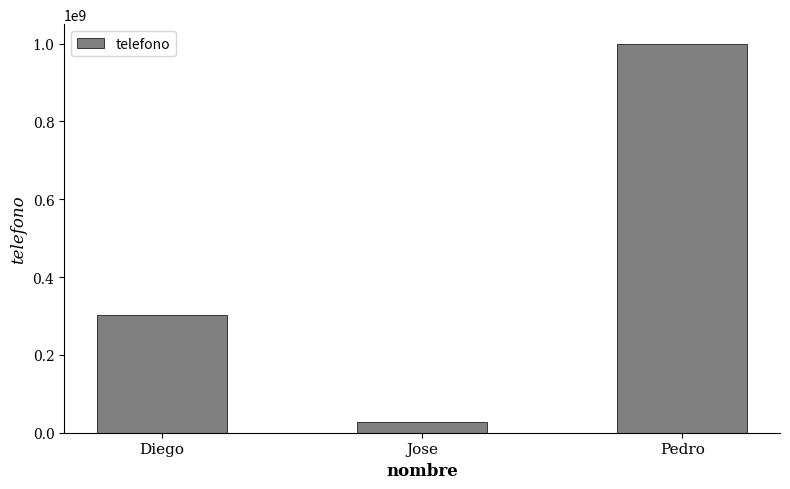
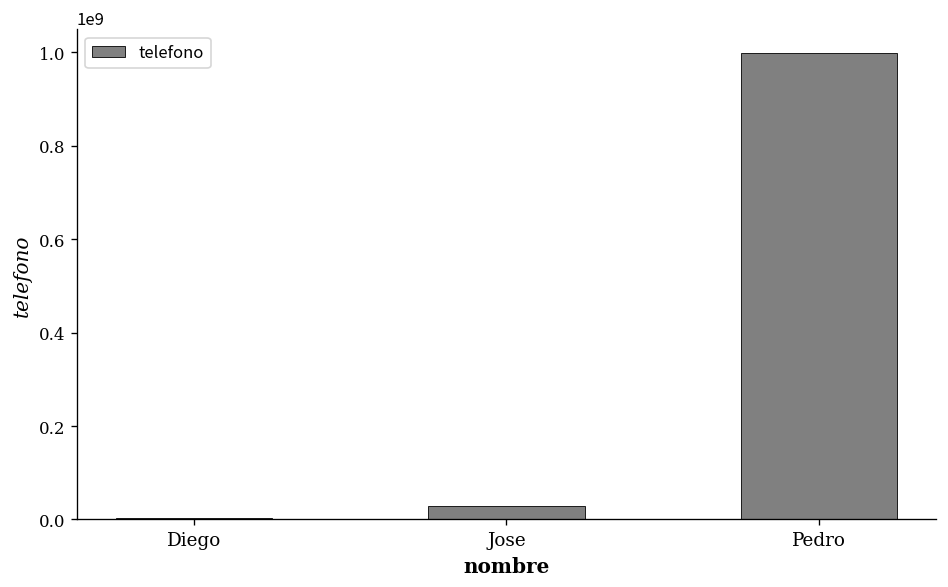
  {
-   "Diego": 300000000,
+   "Diego": 0,
    "Jose": 30000000,
    "Pedro": 1000000000
  }
